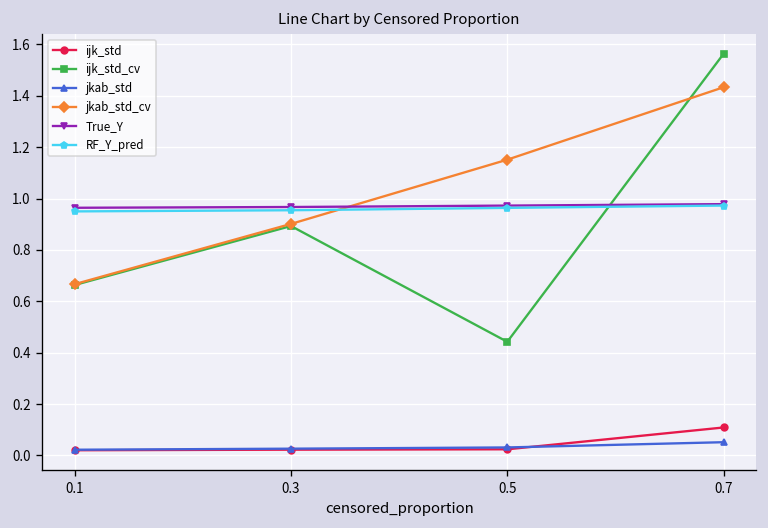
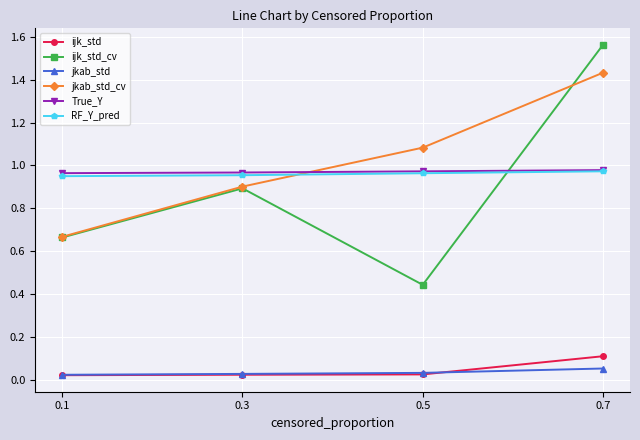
  {
    "ijk_std": {
      "0.7": 0.11
    },
    "ijk_std_cv": {
      "0.5": 0.44,
      "0.7": 1.56
    },
    "jkab_std": {
      "0.7": 0.05
    },
    "jkab_std_cv": {
-     "0.5": 1.15,
+     "0.5": 1.08,
      "0.7": 1.43
    },
    "True_Y": {
      "0.1": 0.96,
      "0.3": 0.97
    },
    "RF_Y_pred": {
      "0.1": 0.95,
      "0.3": 0.95
    }
  }
